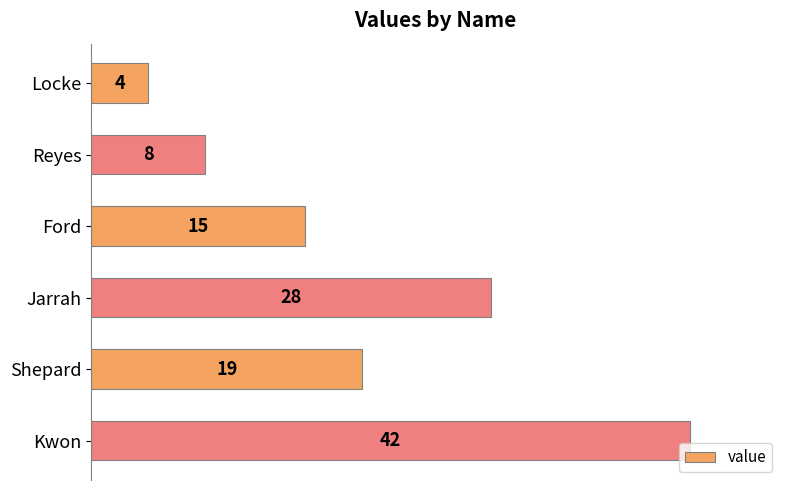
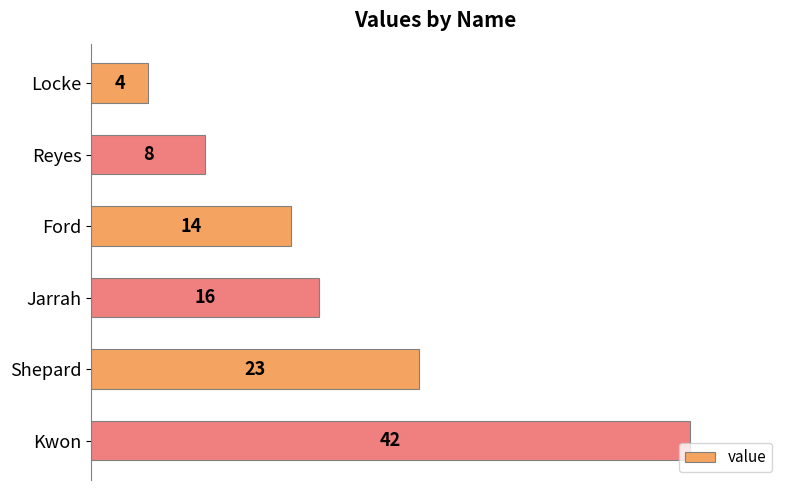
  {
    "Locke": 4,
    "Reyes": 8,
-   "Ford": 15,
-   "Jarrah": 28,
-   "Shepard": 19,
+   "Ford": 14,
+   "Jarrah": 16,
+   "Shepard": 23,
    "Kwon": 42
  }
